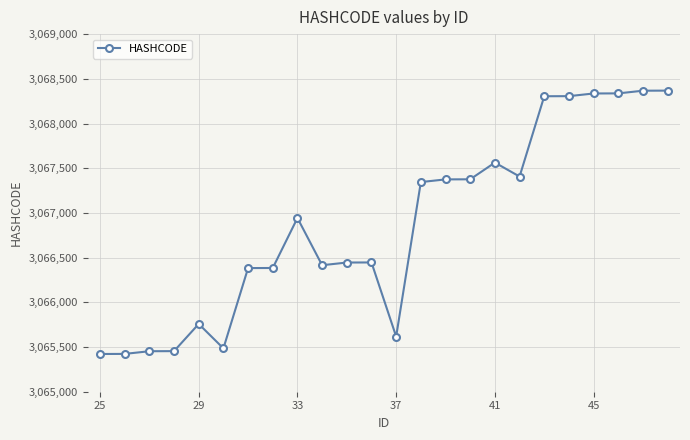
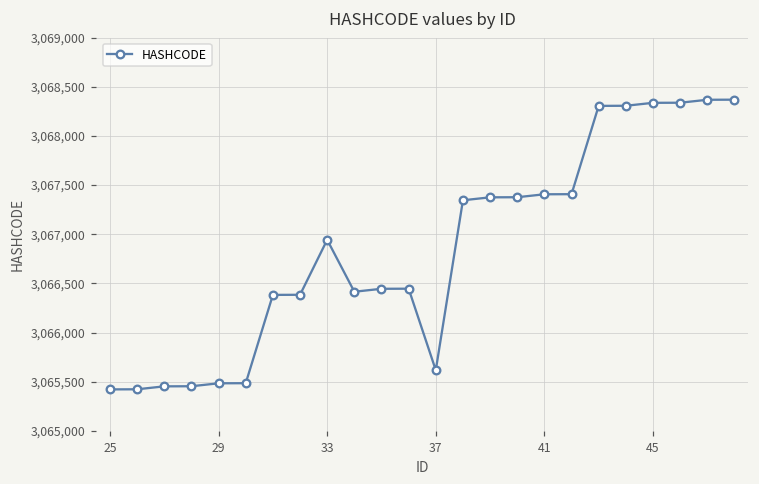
  {
    "25": "3,065,400",
-   "29": "3,065,800",
+   "29": "3,065,500",
    "33": "3,066,900",
    "37": "3,065,600",
-   "41": "3,067,600",
+   "41": "3,067,400",
    "45": "3,068,300"
  }
